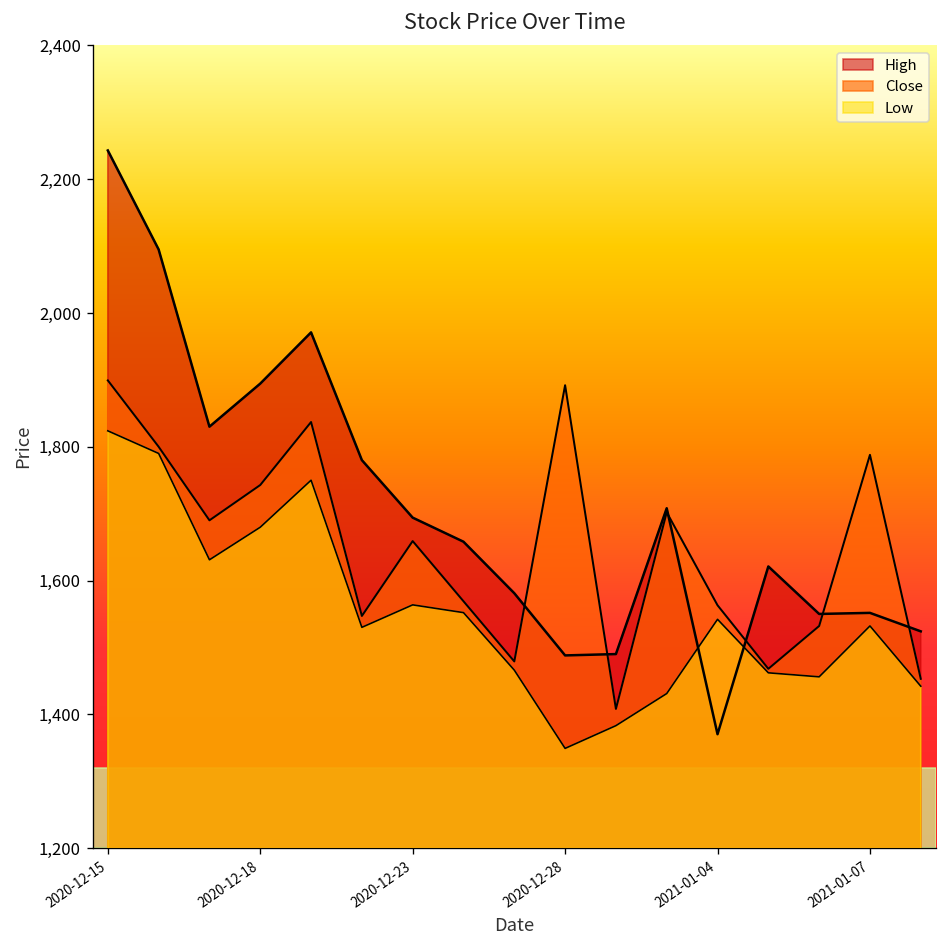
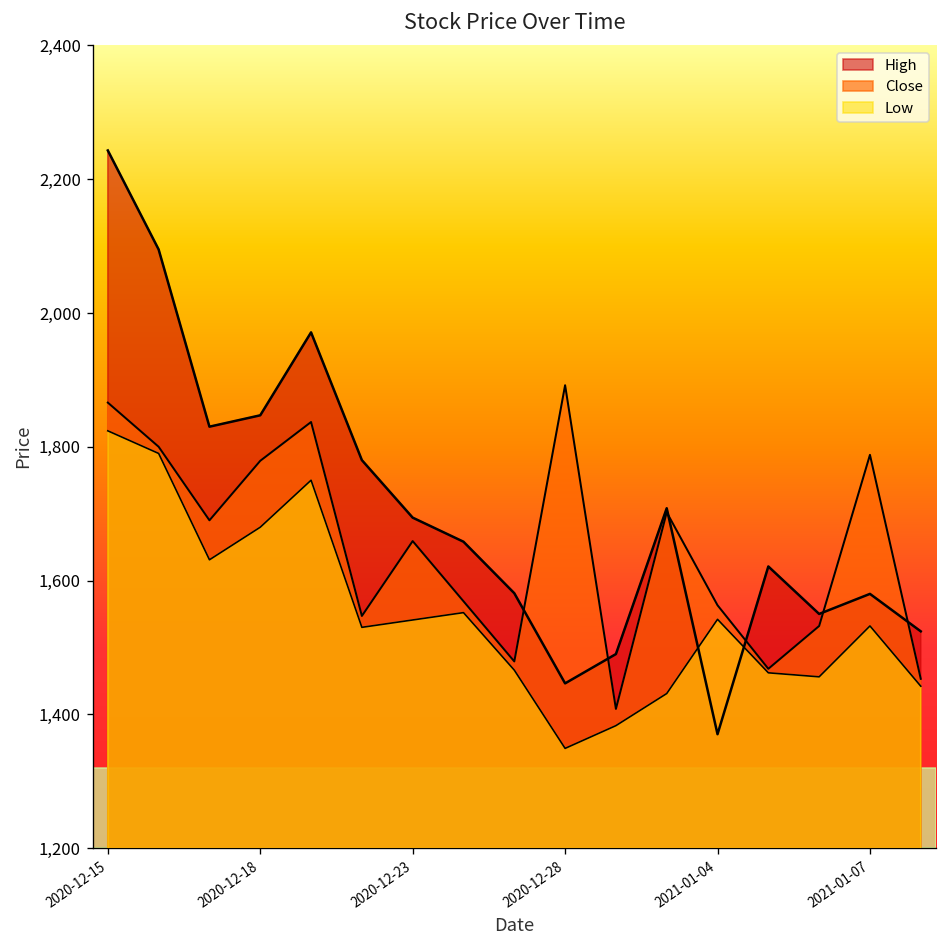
  {
    "High": {
      "2020-12-15": "2,240",
-     "2020-12-18": "1,890",
+     "2020-12-18": "1,850",
      "2020-12-23": "1,690",
-     "2020-12-28": "1,490",
+     "2020-12-28": "1,450",
      "2021-01-04": "1,370",
-     "2021-01-07": "1,550"
+     "2021-01-07": "1,580"
    },
    "Close": {
-     "2020-12-15": "1,900",
-     "2020-12-18": "1,740",
+     "2020-12-15": "1,870",
+     "2020-12-18": "1,780",
      "2020-12-23": "1,660",
      "2020-12-28": "1,890",
      "2021-01-04": "1,560",
      "2021-01-07": "1,790"
    },
    "Low": {
      "2020-12-15": "1,820",
      "2020-12-18": "1,680",
-     "2020-12-23": "1,560",
+     "2020-12-23": "1,540",
      "2020-12-28": "1,350",
      "2021-01-04": "1,540",
      "2021-01-07": "1,530"
    }
  }
